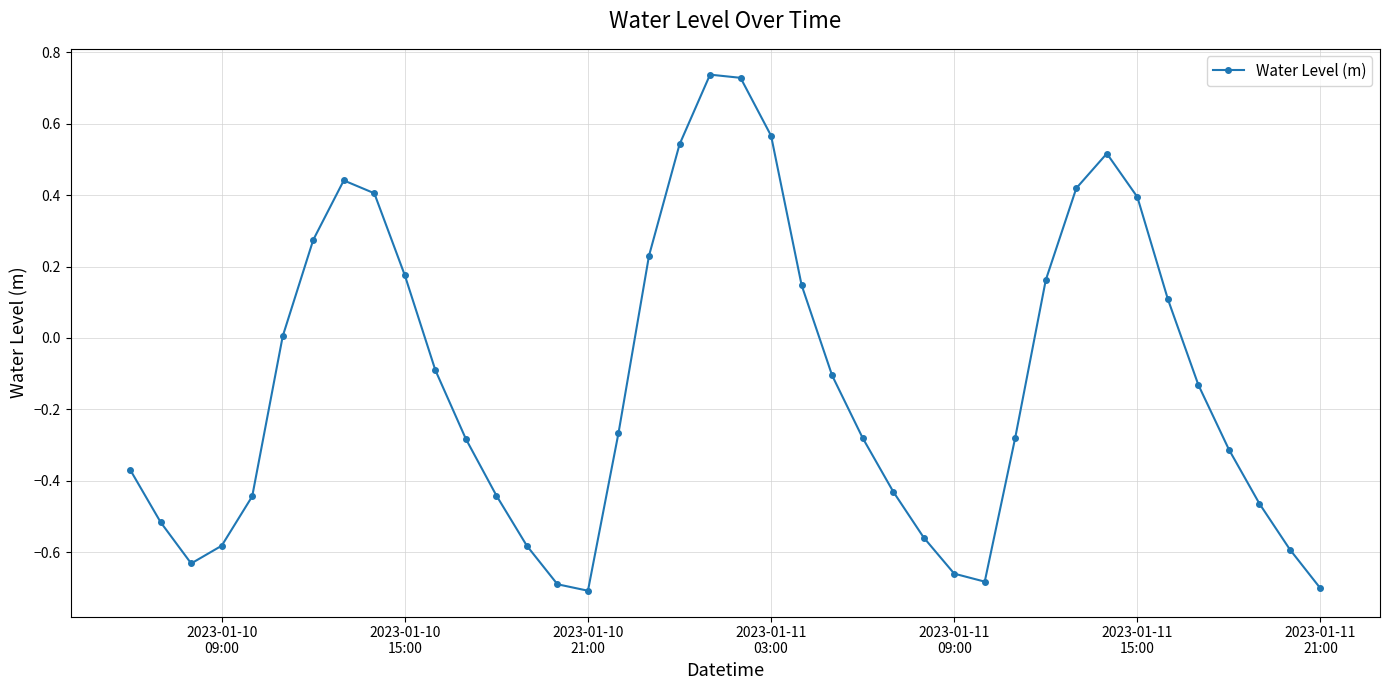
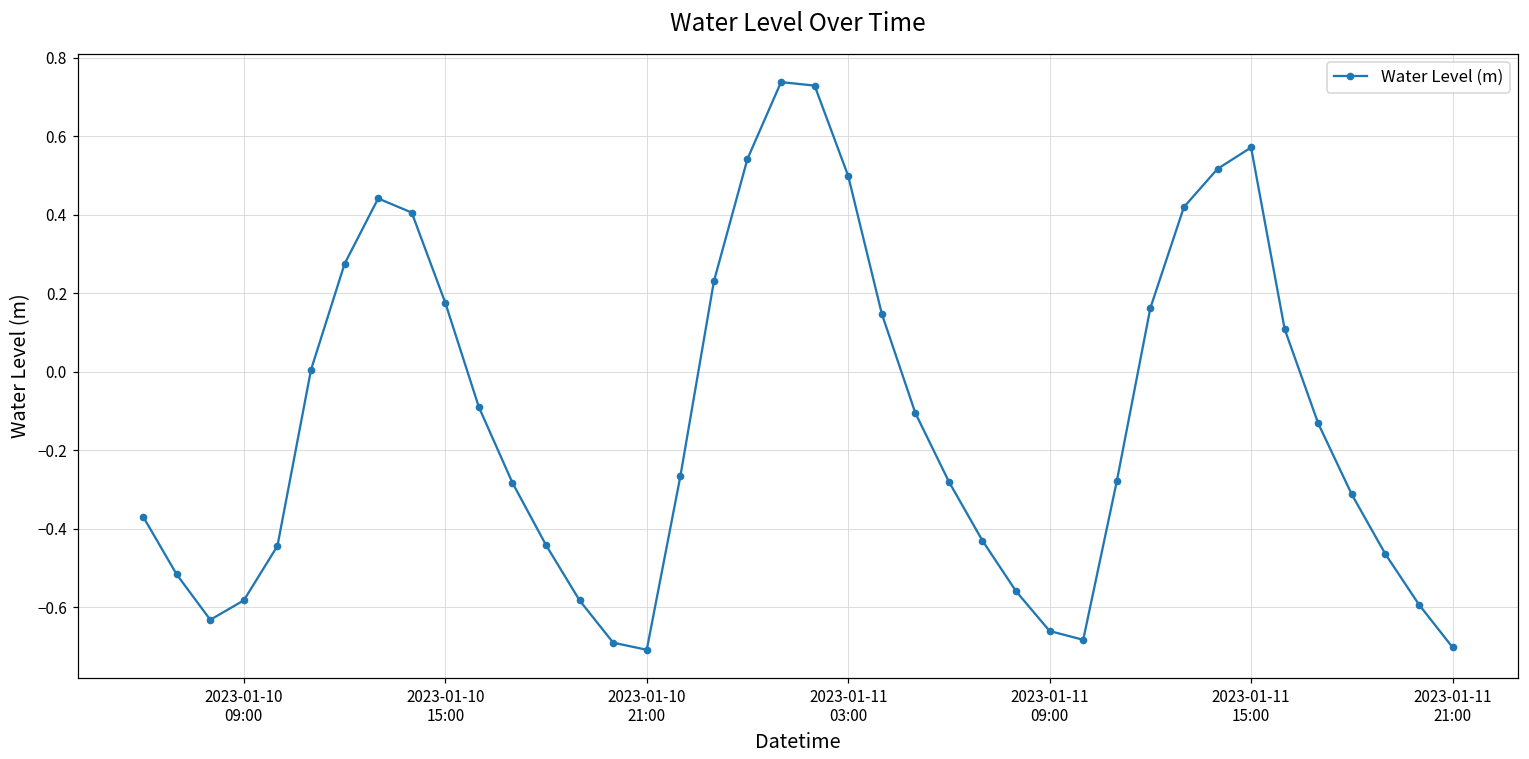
  {
    "2023-01-10 09:00": -0.58,
    "2023-01-10 15:00": 0.18,
    "2023-01-10 21:00": -0.71,
-   "2023-01-11 03:00": 0.57,
+   "2023-01-11 03:00": 0.50,
    "2023-01-11 09:00": -0.66,
-   "2023-01-11 15:00": 0.39,
+   "2023-01-11 15:00": 0.57,
    "2023-01-11 21:00": -0.70
  }
